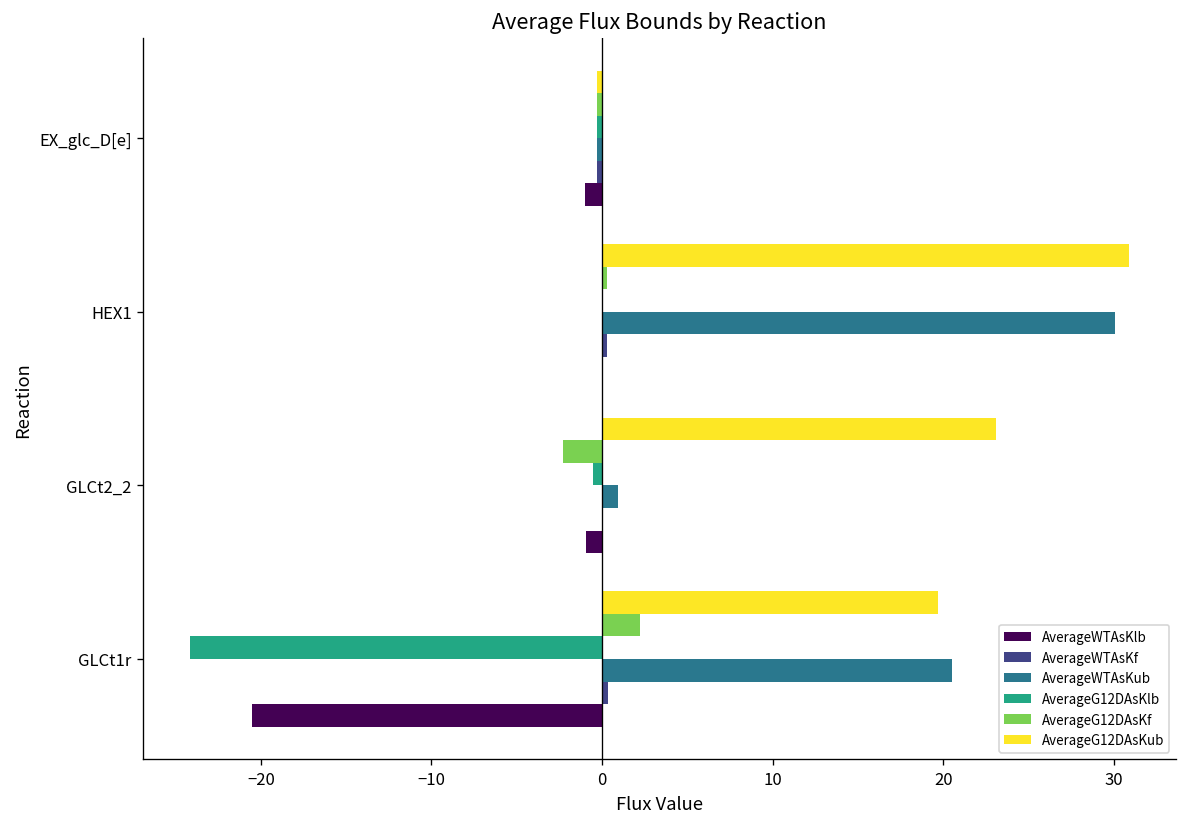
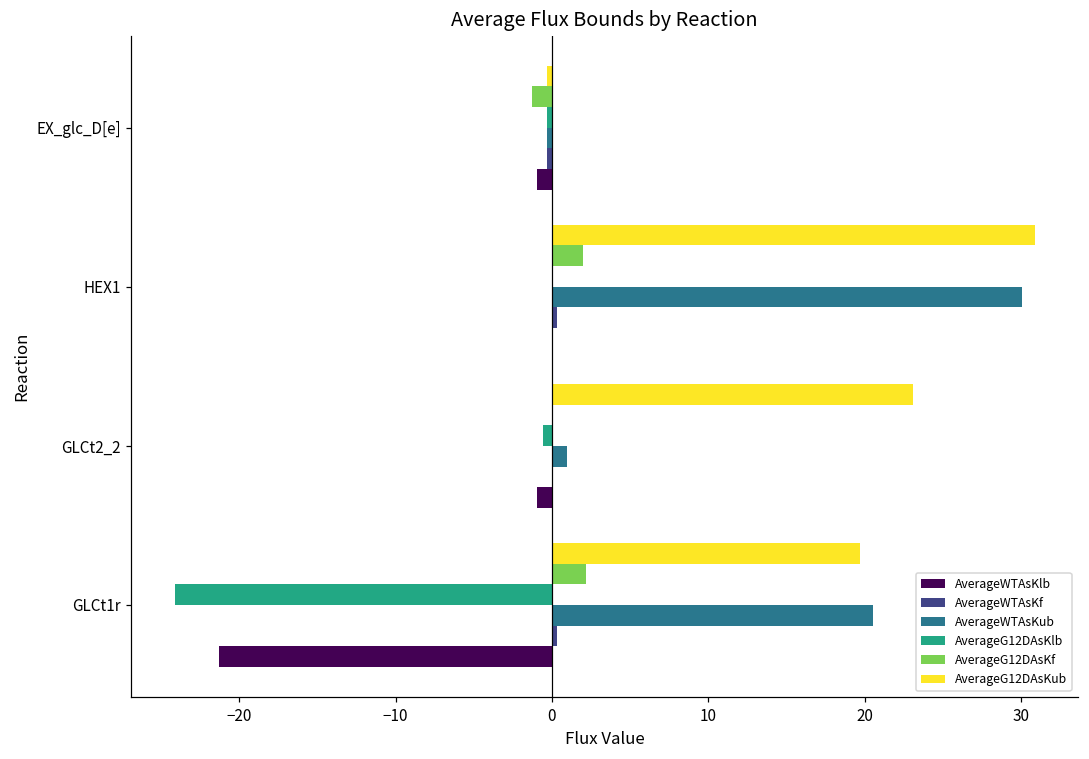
  {
    "AverageWTAsKlb": {
      "EX_glc_D[e]": -1.0,
      "HEX1": 0.0,
      "GLCt2_2": -1.0,
-     "GLCt1r": -20.5
+     "GLCt1r": -21.3
    },
    "AverageG12DAsKf": {
-     "EX_glc_D[e]": -0.3,
-     "HEX1": 0.3,
-     "GLCt2_2": -2.3,
+     "EX_glc_D[e]": -1.2,
+     "HEX1": 2.0,
+     "GLCt2_2": 0.0,
      "GLCt1r": 2.2
    },
    "AverageG12DAsKub": {
      "EX_glc_D[e]": -0.3,
      "HEX1": 30.9,
      "GLCt2_2": 23.1,
      "GLCt1r": 19.7
    }
  }
